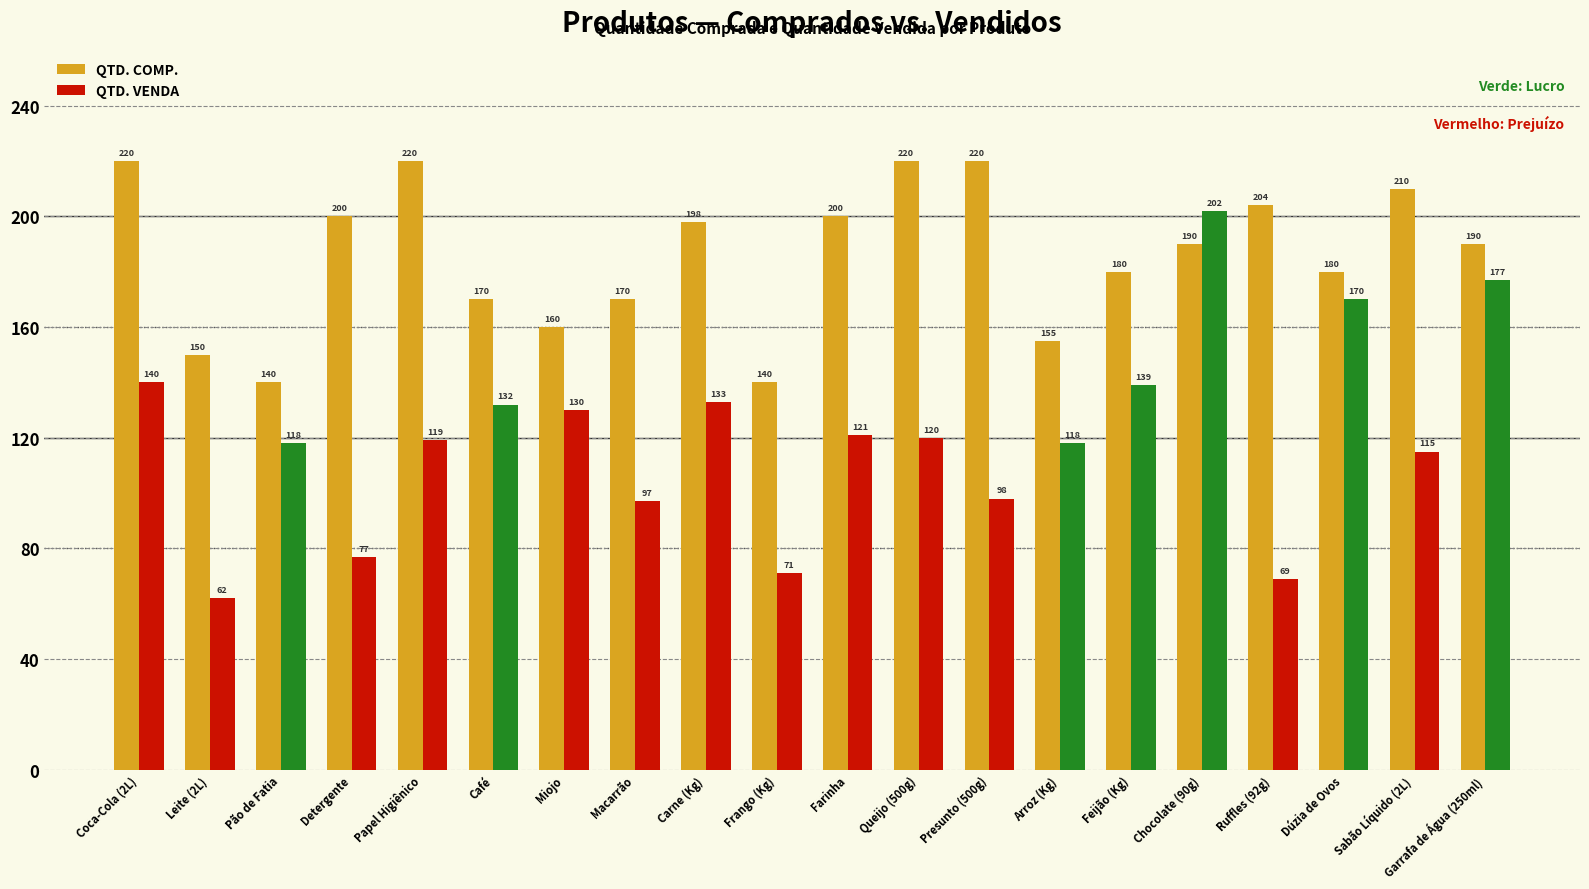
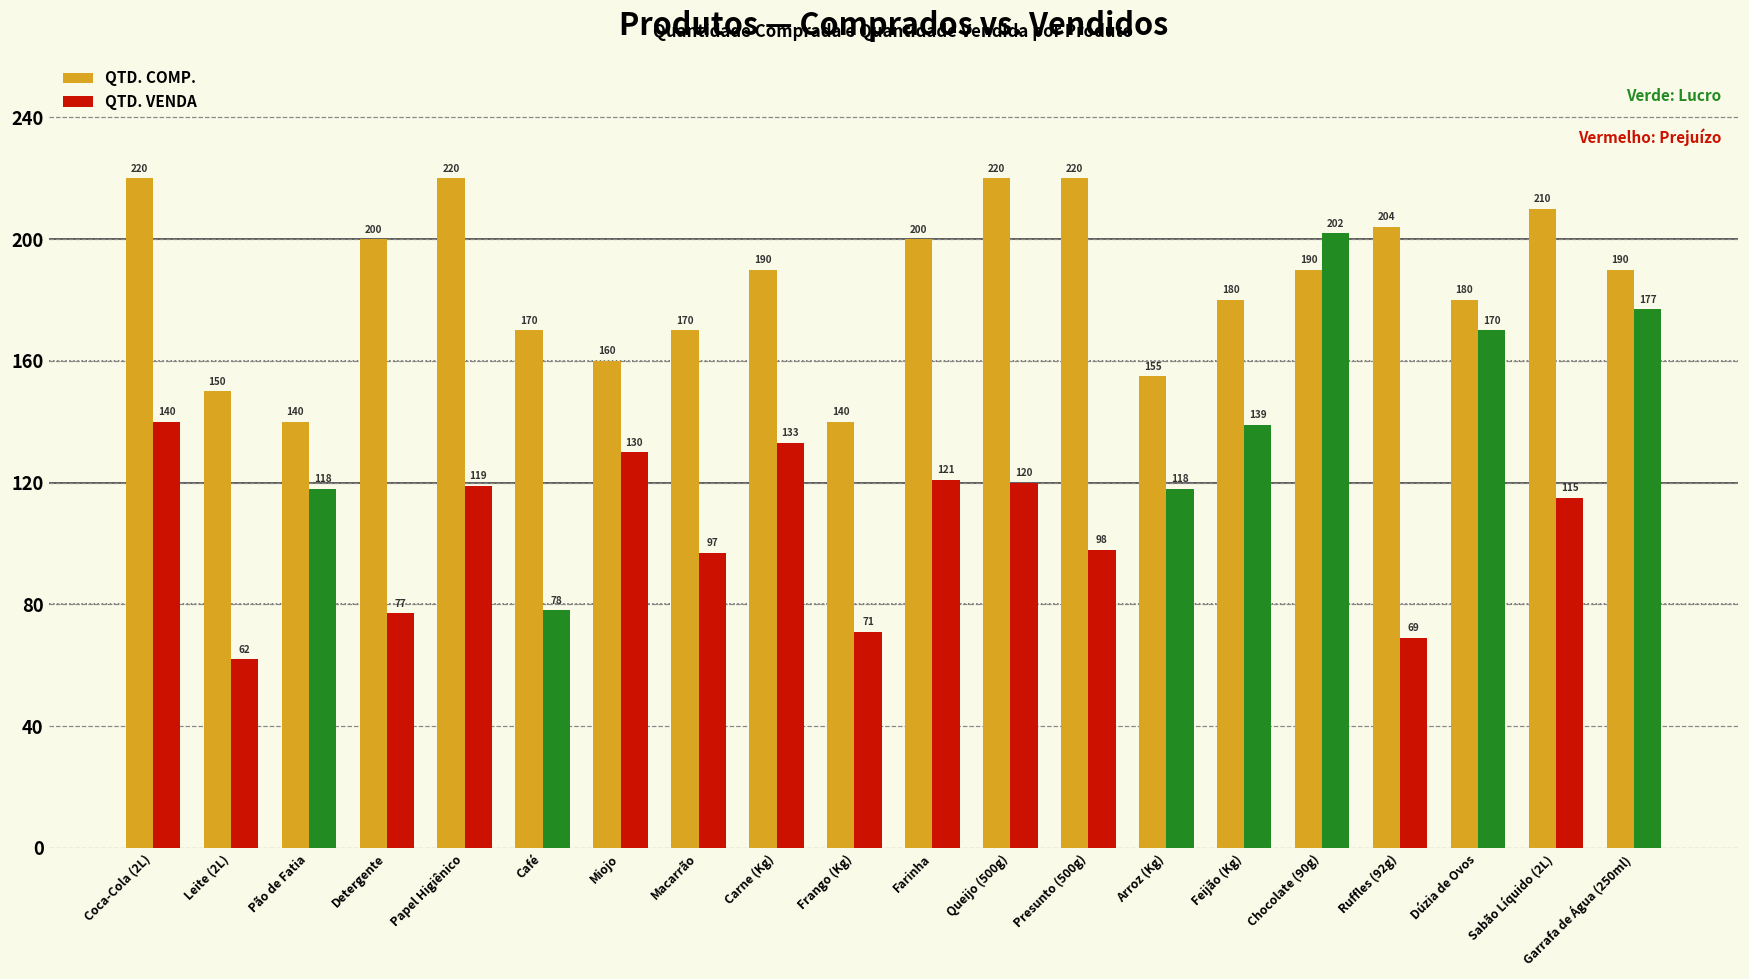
  {
    "QTD. COMP.": {
      "Coca-Cola (2L)": 220,
      "Leite (2L)": 150,
      "Pão de Fatia": 140,
      "Detergente": 200,
      "Papel Higiênico": 220,
      "Café": 170,
      "Miojo": 160,
      "Macarrão": 170,
-     "Carne (Kg)": 198,
+     "Carne (Kg)": 190,
      "Frango (Kg)": 140,
      "Farinha": 200,
      "Queijo (500g)": 220,
      "Presunto (500g)": 220,
      "Arroz (Kg)": 155,
      "Feijão (Kg)": 180,
      "Chocolate (90g)": 190,
      "Ruffles (92g)": 204,
      "Dúzia de Ovos": 180,
      "Sabão Líquido (2L)": 210,
      "Garrafa de Água (250ml)": 190
    },
    "QTD. VENDA": {
      "Coca-Cola (2L)": 140,
      "Leite (2L)": 62,
      "Pão de Fatia": 118,
      "Detergente": 77,
      "Papel Higiênico": 119,
-     "Café": 132,
+     "Café": 78,
      "Miojo": 130,
      "Macarrão": 97,
      "Carne (Kg)": 133,
      "Frango (Kg)": 71,
      "Farinha": 121,
      "Queijo (500g)": 120,
      "Presunto (500g)": 98,
      "Arroz (Kg)": 118,
      "Feijão (Kg)": 139,
      "Chocolate (90g)": 202,
      "Ruffles (92g)": 69,
      "Dúzia de Ovos": 170,
      "Sabão Líquido (2L)": 115,
      "Garrafa de Água (250ml)": 177
    }
  }
